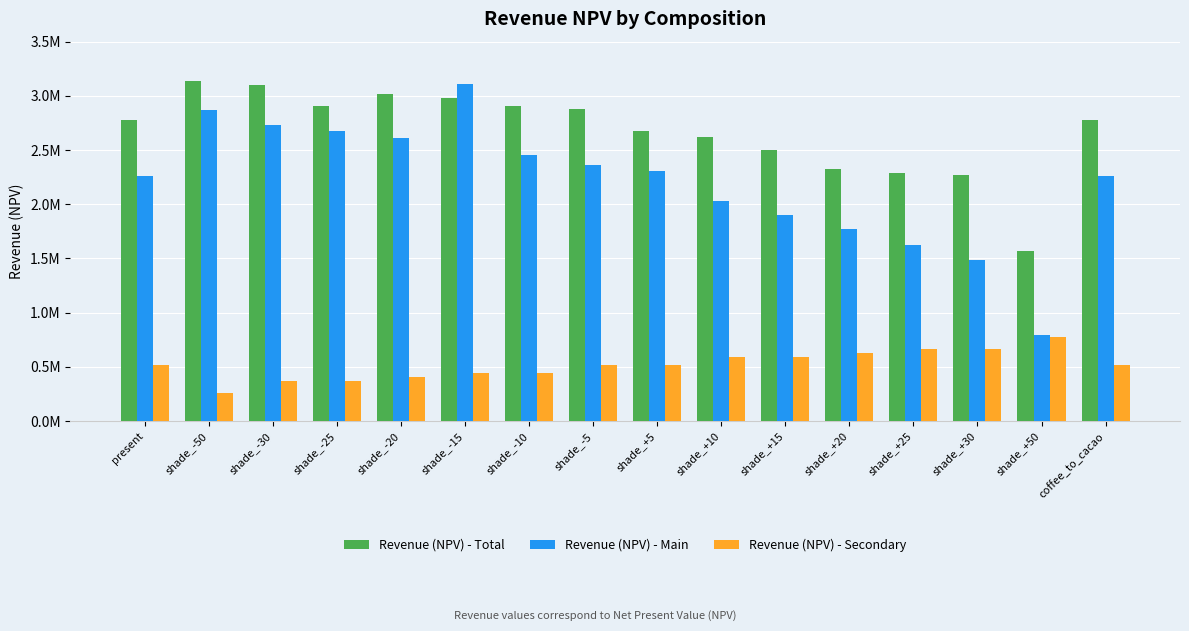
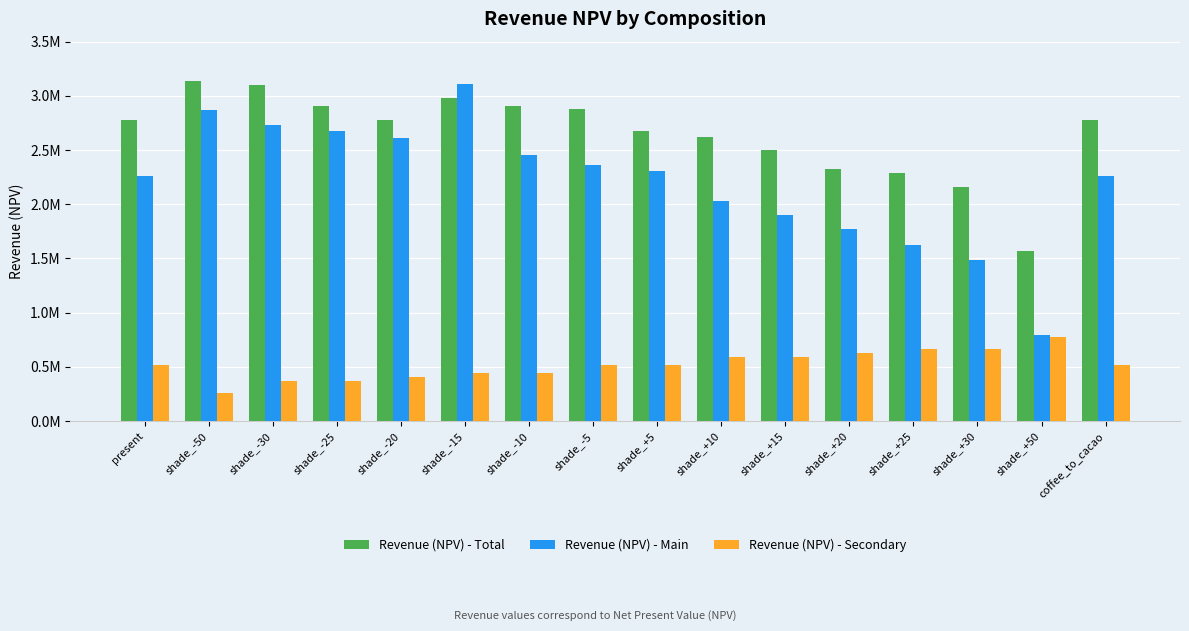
  {
    "Revenue (NPV) - Total": {
      "present": 2780000,
      "shade_-50": 3130000,
      "shade_-30": 3100000,
      "shade_-25": 2910000,
-     "shade_-20": 3020000,
+     "shade_-20": 2780000,
      "shade_-15": 2980000,
      "shade_-10": 2900000,
      "shade_-5": 2880000,
      "shade_+5": 2670000,
      "shade_+10": 2620000,
      "shade_+15": 2500000,
      "shade_+20": 2330000,
      "shade_+25": 2290000,
-     "shade_+30": 2270000,
+     "shade_+30": 2160000,
      "shade_+50": 1570000,
      "coffee_to_cacao": 2780000
    },
    "Revenue (NPV) - Main": {
      "present": 2260000,
      "shade_-50": 2870000,
      "shade_-30": 2730000,
      "shade_-25": 2680000,
      "shade_-20": 2610000,
      "shade_-15": 3110000,
      "shade_-10": 2460000,
      "shade_-5": 2360000,
      "shade_+5": 2310000,
      "shade_+10": 2030000,
      "shade_+15": 1900000,
      "shade_+20": 1770000,
      "shade_+25": 1620000,
      "shade_+30": 1490000,
      "shade_+50": 790000,
      "coffee_to_cacao": 2260000
    },
    "Revenue (NPV) - Secondary": {
      "present": 520000,
      "shade_-50": 260000,
      "shade_-30": 370000,
      "shade_-25": 370000,
      "shade_-20": 410000,
      "shade_-15": 440000,
      "shade_-10": 440000,
      "shade_-5": 520000,
      "shade_+5": 520000,
      "shade_+10": 590000,
      "shade_+15": 590000,
      "shade_+20": 630000,
      "shade_+25": 670000,
      "shade_+30": 670000,
      "shade_+50": 780000,
      "coffee_to_cacao": 520000
    }
  }
